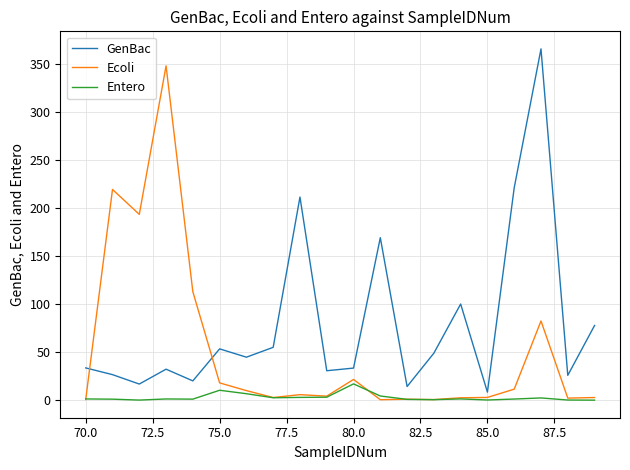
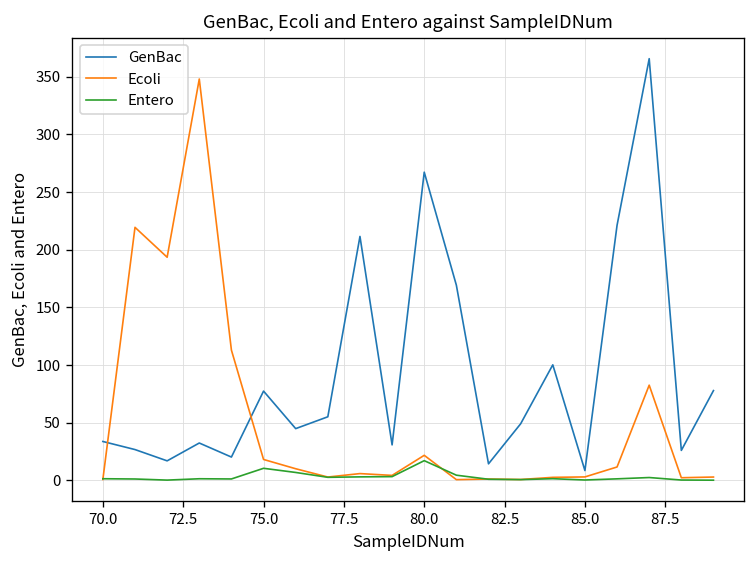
  {
    "GenBac": {
      "70.0": 30,
-     "75.0": 50,
-     "80.0": 30,
+     "75.0": 80,
+     "80.0": 270,
      "85.0": 10
    },
    "Ecoli": {
      "75.0": 20,
      "80.0": 20,
      "85.0": 0
    },
    "Entero": {
      "75.0": 10,
      "80.0": 20,
      "85.0": 0
    }
  }
